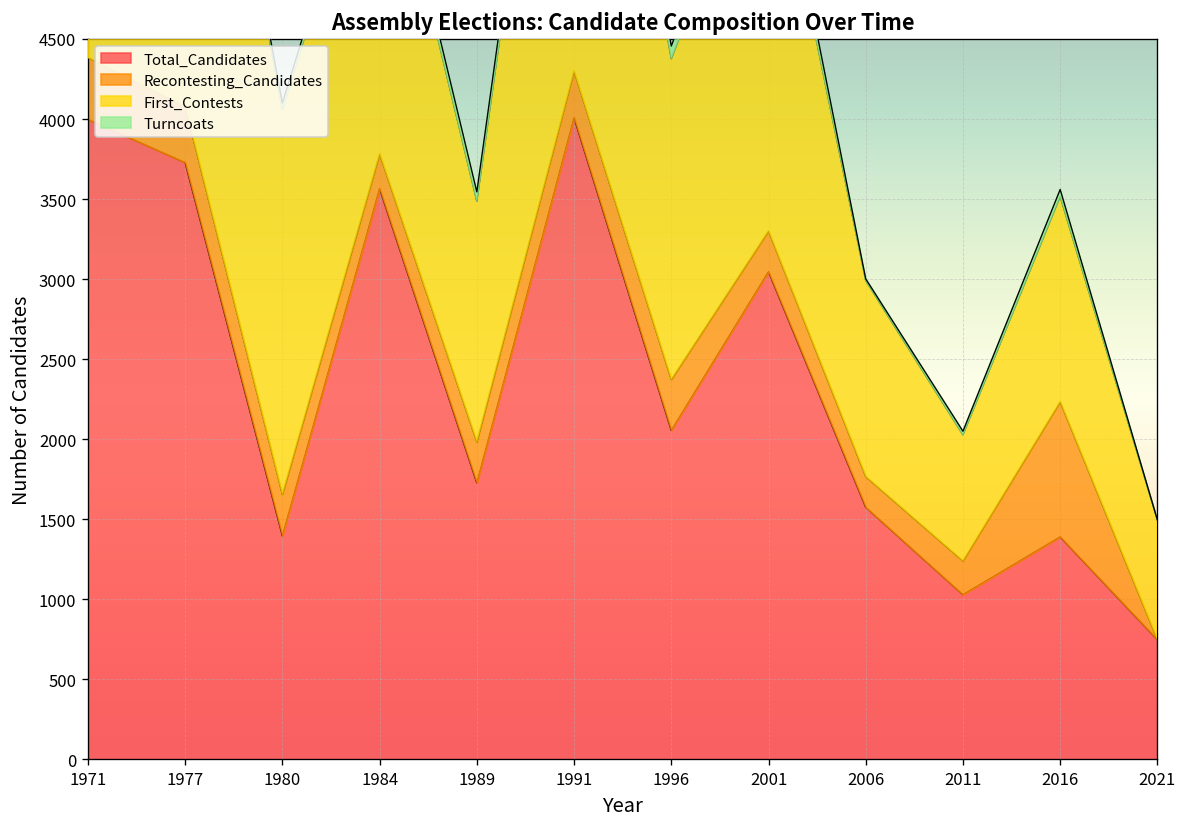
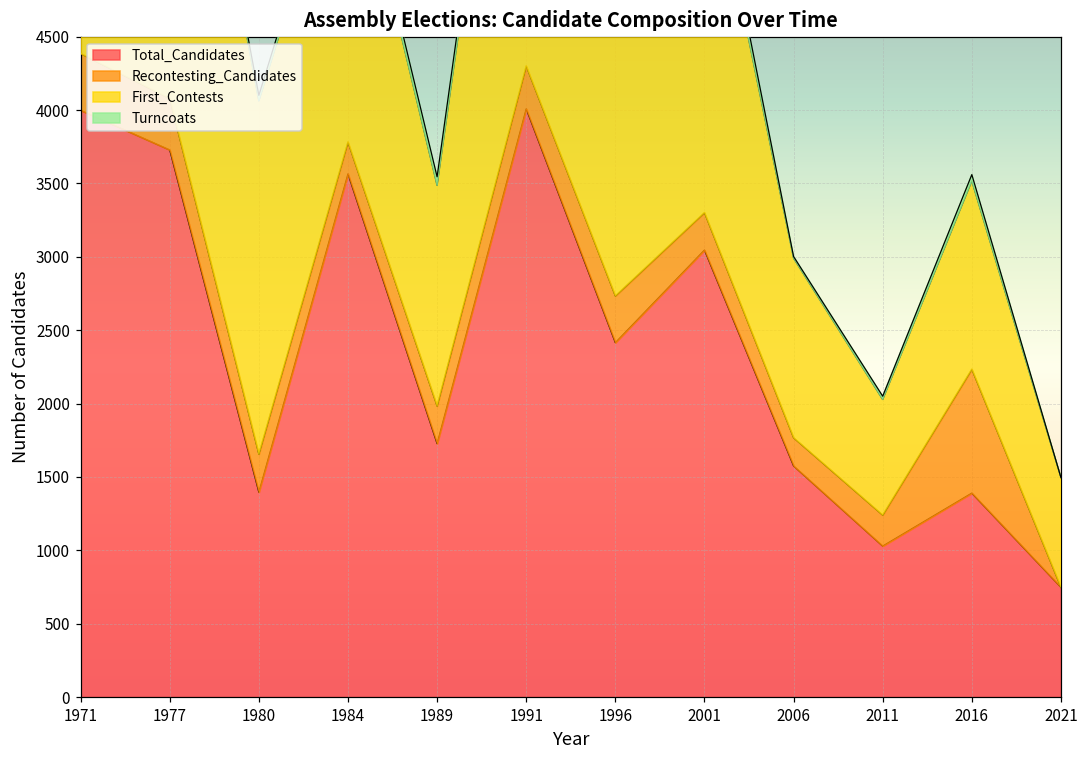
  {
    "Total_Candidates": {
      "1971": 4000,
      "1977": 3730,
      "1980": 1400,
      "1984": 3570,
      "1989": 1730,
      "1991": 4010,
-     "1996": 2060,
+     "1996": 2420,
      "2001": 3050,
      "2006": 1580,
      "2011": 1030,
      "2016": 1390
    },
    "Recontesting_Candidates": {
      "1971": 390,
      "1980": 260,
      "1984": 220,
      "1989": 260,
      "1991": 290,
      "1996": 320,
      "2001": 260,
      "2006": 190,
      "2011": 210,
      "2016": 840
    },
    "First_Contests": {
      "1989": 1500,
      "2011": 790,
      "2016": 1280
    },
    "Turncoats": {
      "1989": 60,
      "2011": 20,
      "2016": 40
    }
  }
